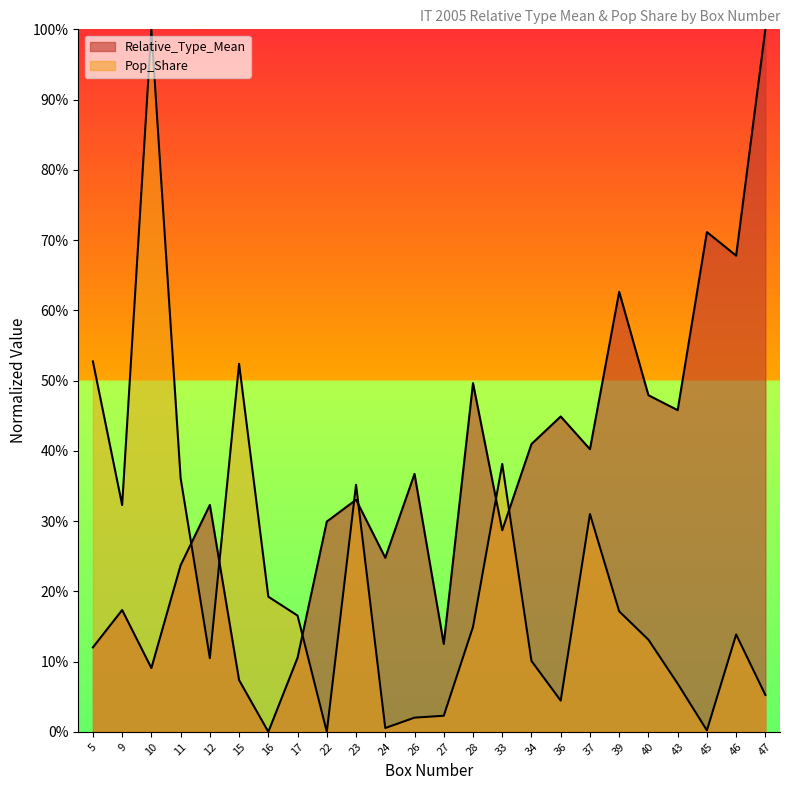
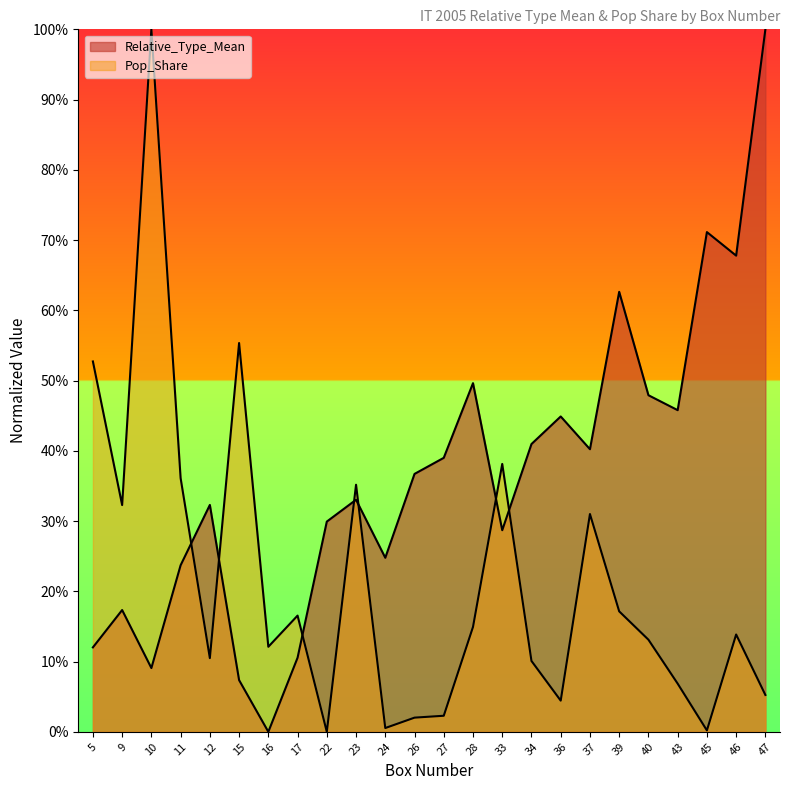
  {
    "Relative_Type_Mean": {
      "5": "12%",
      "9": "17%",
      "10": "9%",
      "11": "24%",
      "12": "32%",
      "15": "7%",
      "16": "0%",
      "17": "11%",
      "22": "30%",
      "23": "33%",
      "24": "25%",
      "26": "37%",
-     "27": "13%",
+     "27": "39%",
      "28": "50%",
      "33": "29%",
      "34": "41%",
      "36": "45%",
      "37": "40%",
      "39": "63%",
      "40": "48%",
      "43": "46%",
      "45": "71%",
      "46": "68%",
      "47": "100%"
    },
    "Pop_Share": {
      "5": "53%",
      "9": "32%",
      "10": "100%",
      "11": "36%",
      "12": "10%",
-     "15": "52%",
-     "16": "19%",
+     "15": "55%",
+     "16": "12%",
      "17": "17%",
      "22": "0%",
      "23": "35%",
      "24": "1%",
      "26": "2%",
      "27": "2%",
      "28": "15%",
      "33": "38%",
      "34": "10%",
      "36": "4%",
      "37": "31%",
      "39": "17%",
      "40": "13%",
      "43": "7%",
      "45": "0%",
      "46": "14%",
      "47": "5%"
    }
  }
